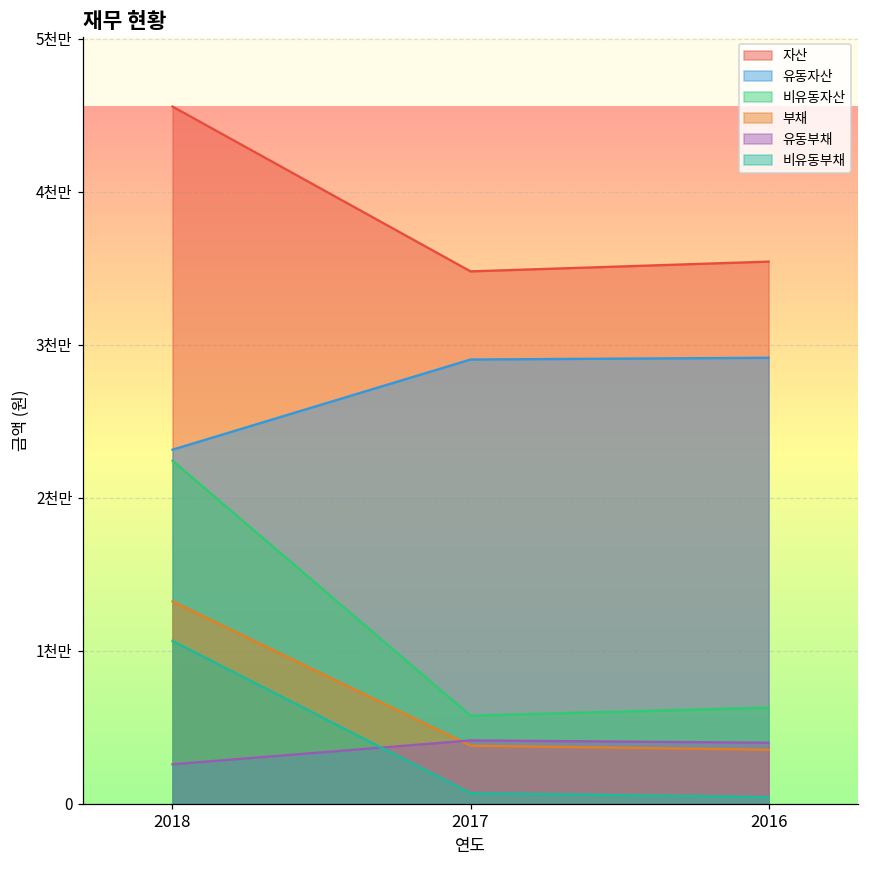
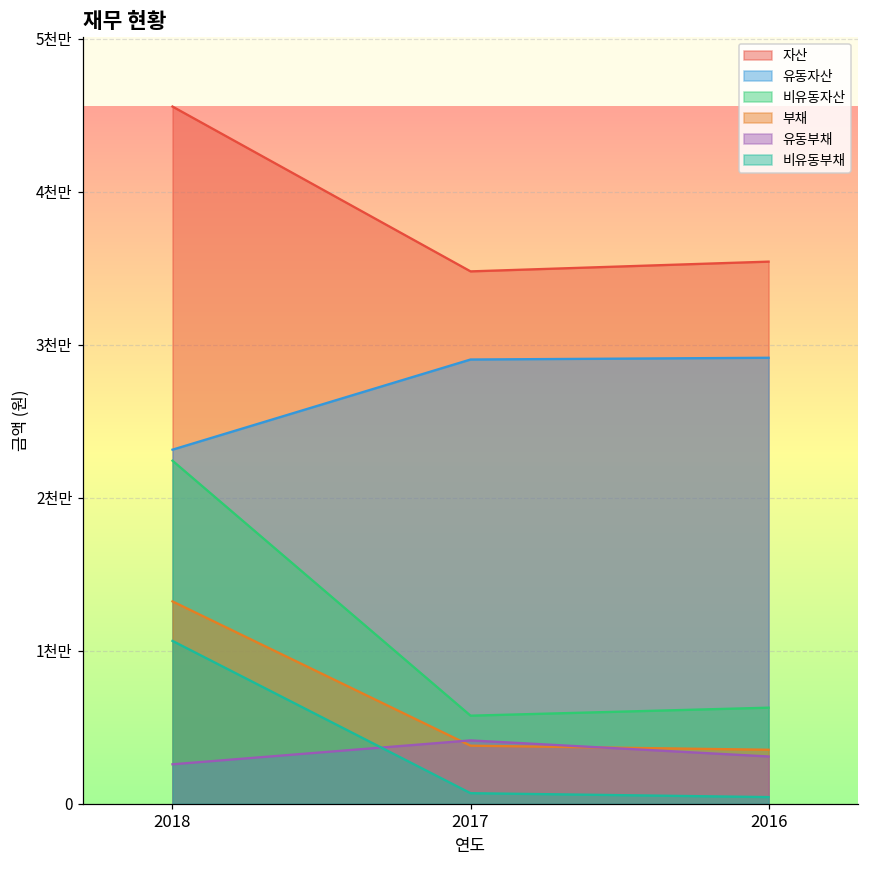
  {
    "유동부채": {
      "2018": "0.26천만",
      "2017": "0.41천만",
-     "2016": "0.40천만"
+     "2016": "0.31천만"
    }
  }
